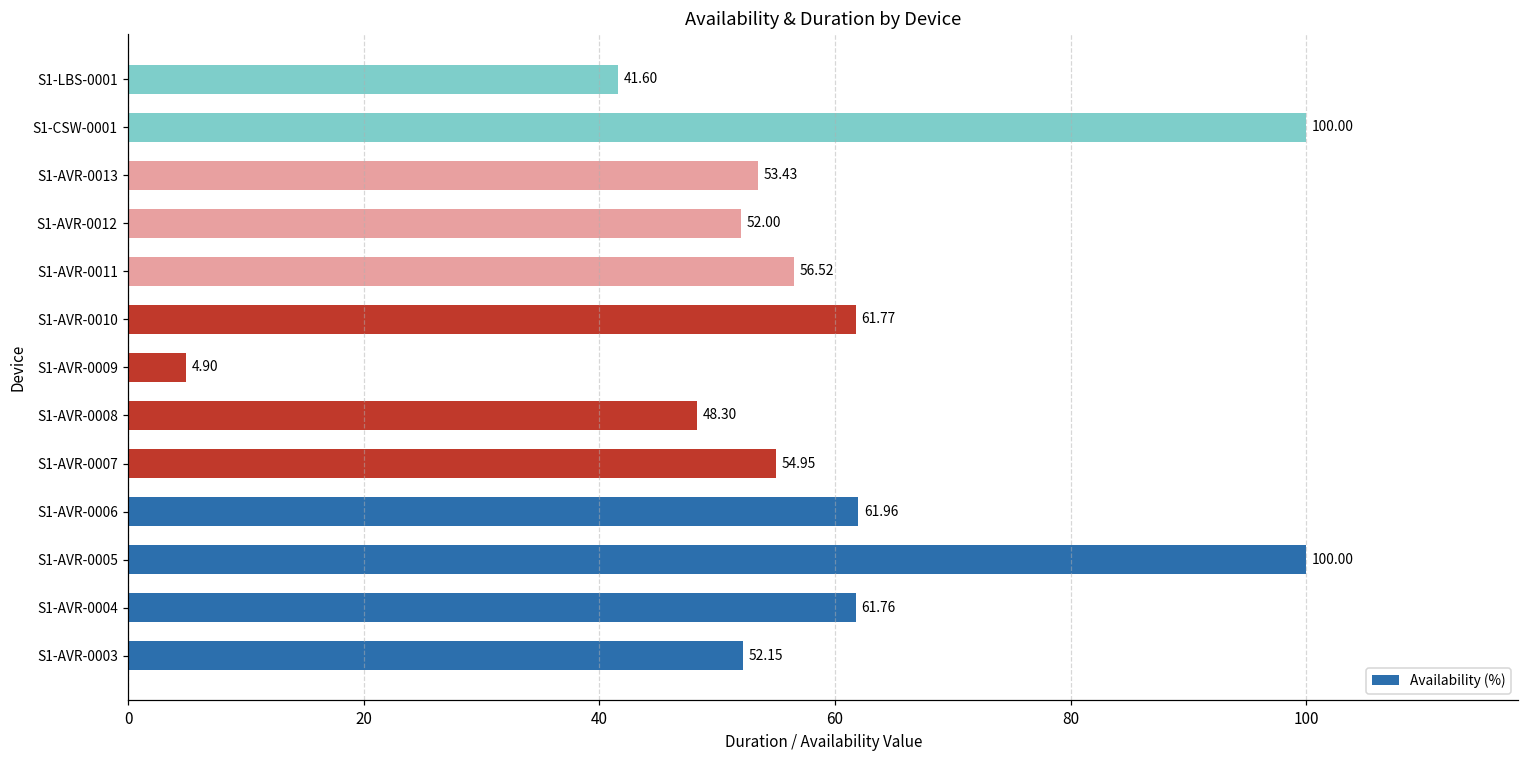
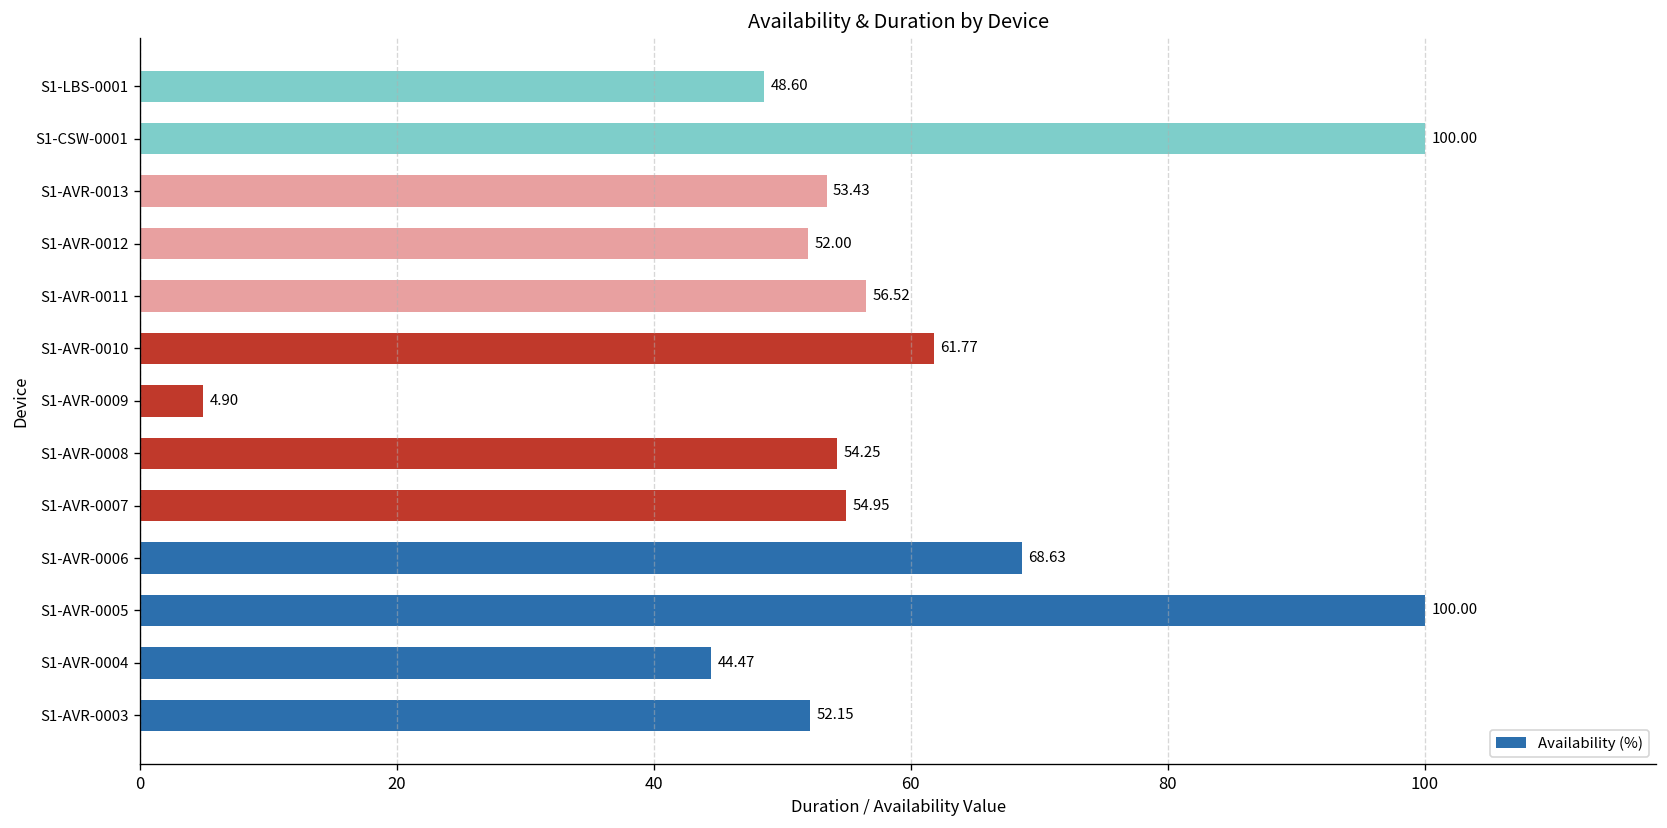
  {
-   "S1-LBS-0001": 41.60,
+   "S1-LBS-0001": 48.60,
    "S1-CSW-0001": 100.00,
    "S1-AVR-0013": 53.43,
    "S1-AVR-0012": 52.00,
    "S1-AVR-0011": 56.52,
    "S1-AVR-0010": 61.77,
    "S1-AVR-0009": 4.90,
-   "S1-AVR-0008": 48.30,
+   "S1-AVR-0008": 54.25,
    "S1-AVR-0007": 54.95,
-   "S1-AVR-0006": 61.96,
+   "S1-AVR-0006": 68.63,
    "S1-AVR-0005": 100.00,
-   "S1-AVR-0004": 61.76,
+   "S1-AVR-0004": 44.47,
    "S1-AVR-0003": 52.15
  }
